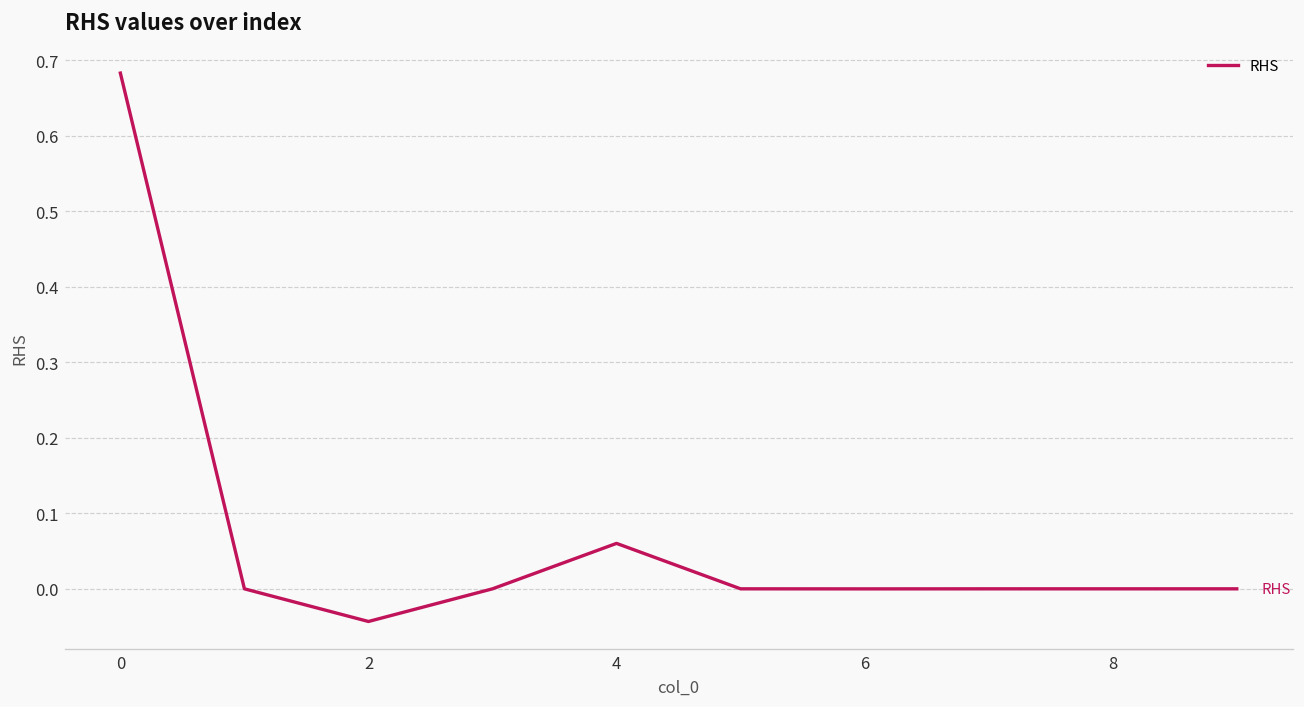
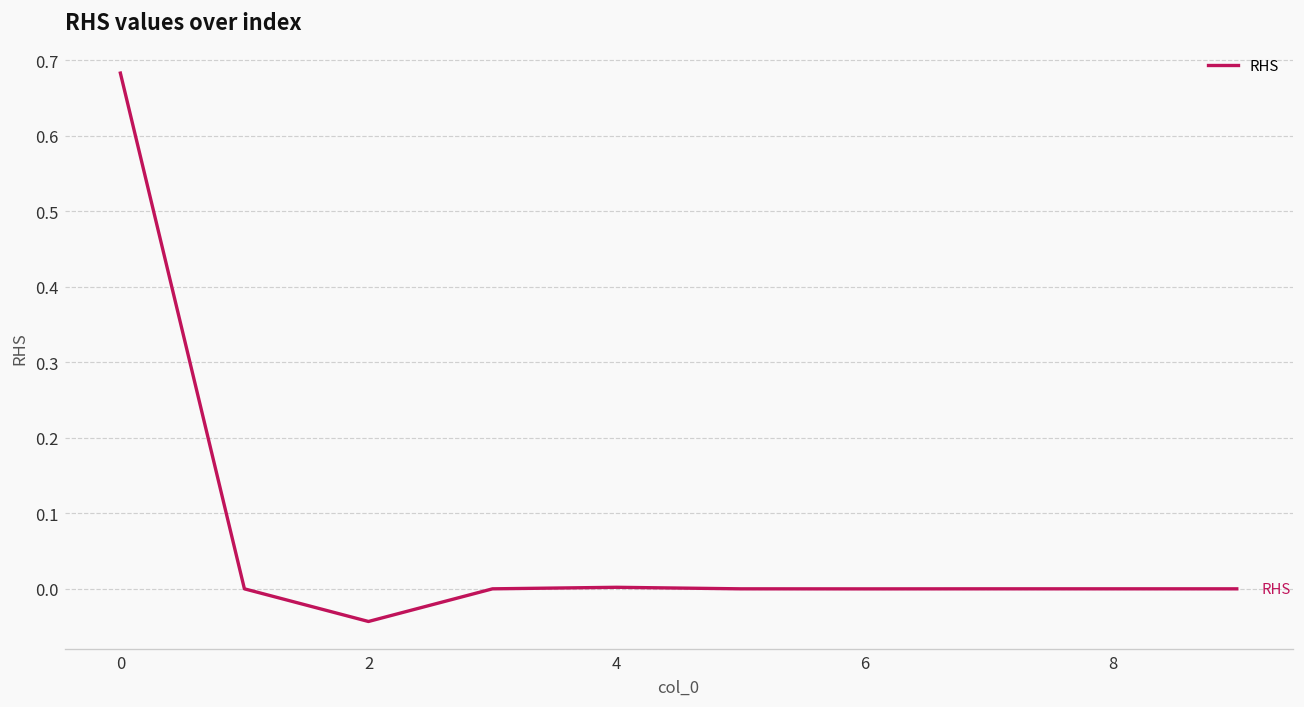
  {
    "0": 0.68,
    "2": -0.04,
-   "4": 0.06,
+   "4": 0.00,
    "6": 0.00,
    "8": 0.00
  }
